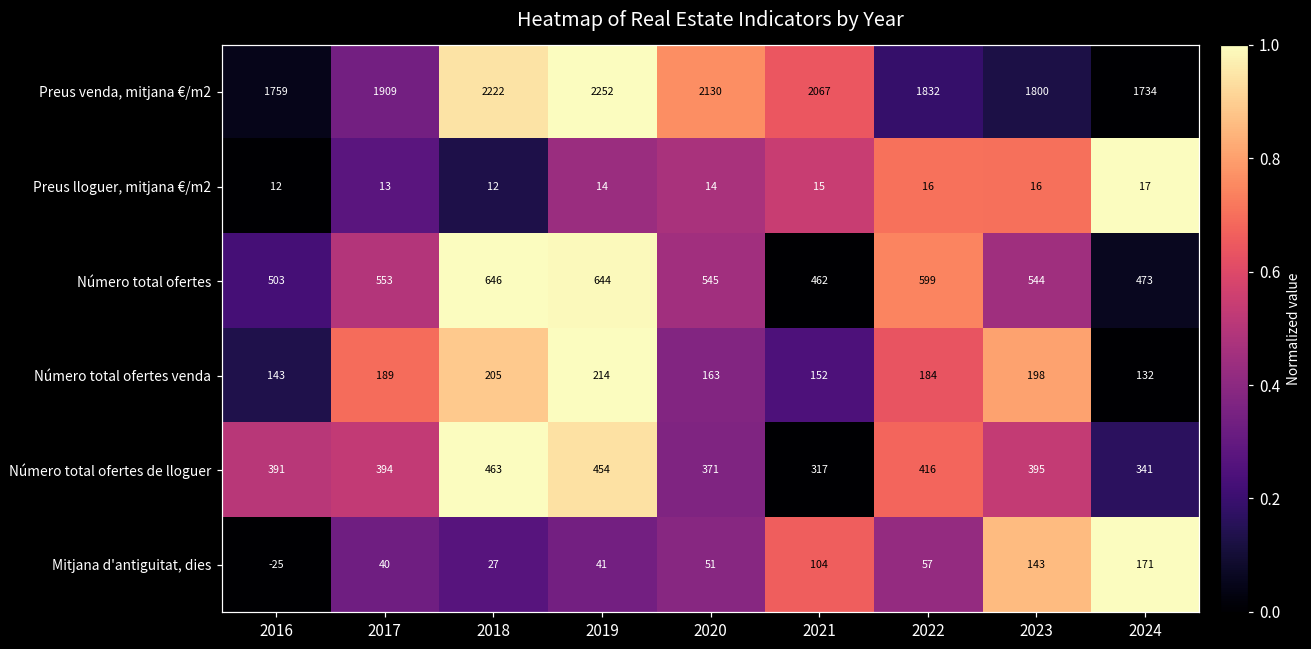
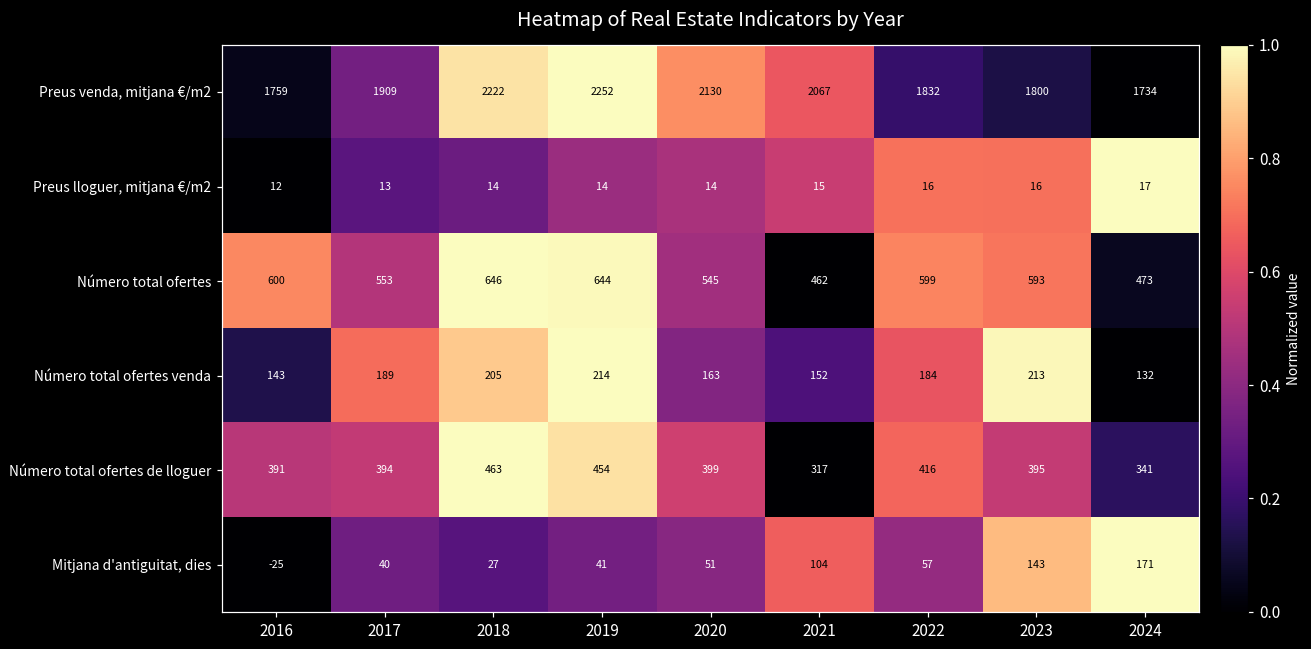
  {
    "Preus venda, mitjana €/m2": {
      "2016": 1759,
      "2017": 1909,
      "2018": 2222,
      "2019": 2252,
      "2020": 2130,
      "2021": 2067,
      "2022": 1832,
      "2023": 1800,
      "2024": 1734
    },
    "Preus lloguer, mitjana €/m2": {
      "2016": 12,
      "2017": 13,
-     "2018": 12,
+     "2018": 14,
      "2019": 14,
      "2020": 14,
      "2021": 15,
      "2022": 16,
      "2023": 16,
      "2024": 17
    },
    "Número total ofertes": {
-     "2016": 503,
+     "2016": 600,
      "2017": 553,
      "2018": 646,
      "2019": 644,
      "2020": 545,
      "2021": 462,
      "2022": 599,
-     "2023": 544,
+     "2023": 593,
      "2024": 473
    },
    "Número total ofertes venda": {
      "2016": 143,
      "2017": 189,
      "2018": 205,
      "2019": 214,
      "2020": 163,
      "2021": 152,
      "2022": 184,
-     "2023": 198,
+     "2023": 213,
      "2024": 132
    },
    "Número total ofertes de lloguer": {
      "2016": 391,
      "2017": 394,
      "2018": 463,
      "2019": 454,
-     "2020": 371,
+     "2020": 399,
      "2021": 317,
      "2022": 416,
      "2023": 395,
      "2024": 341
    },
    "Mitjana d'antiguitat, dies": {
      "2016": -25,
      "2017": 40,
      "2018": 27,
      "2019": 41,
      "2020": 51,
      "2021": 104,
      "2022": 57,
      "2023": 143,
      "2024": 171
    }
  }
